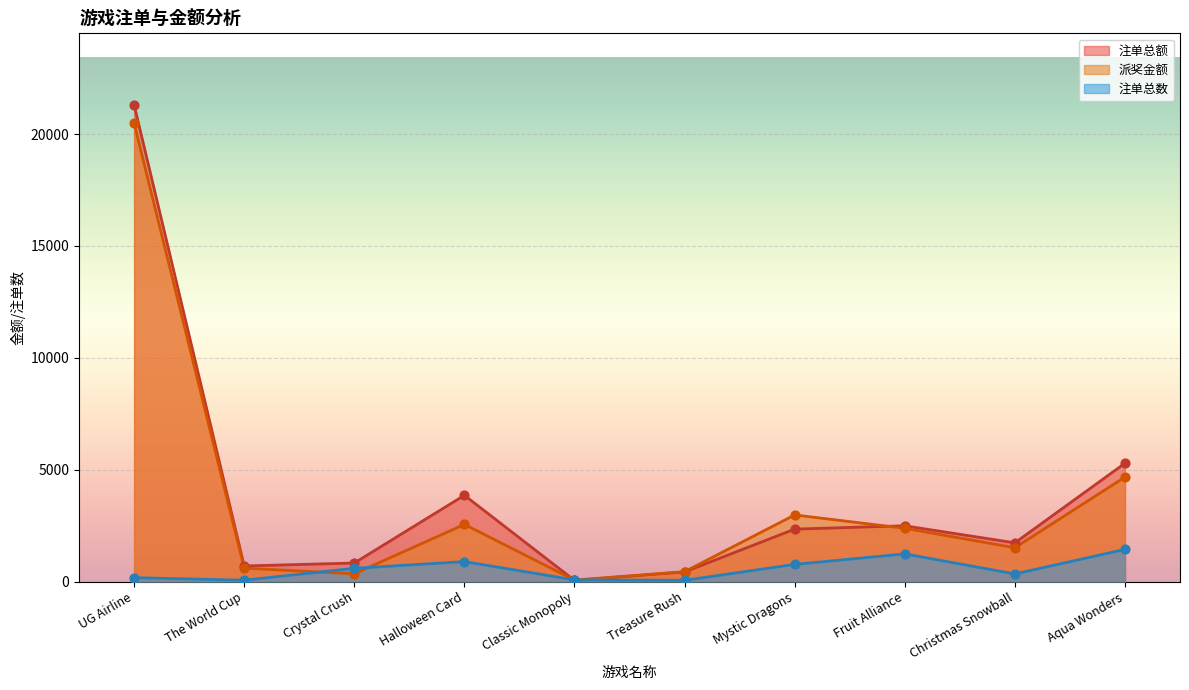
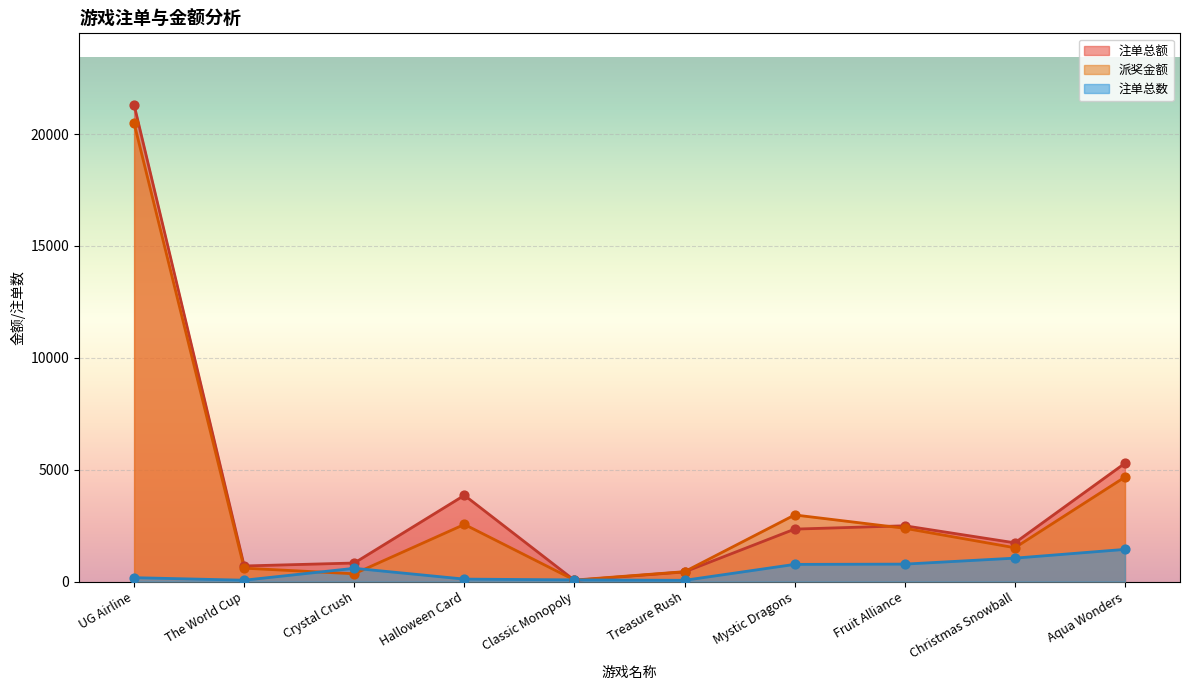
  {
    "注单总数": {
      "UG Airline": 200,
      "The World Cup": 100,
      "Crystal Crush": 600,
-     "Halloween Card": 900,
+     "Halloween Card": 100,
      "Treasure Rush": 100,
      "Mystic Dragons": 800,
-     "Fruit Alliance": 1200,
-     "Christmas Snowball": 300,
+     "Fruit Alliance": 800,
+     "Christmas Snowball": 1000,
      "Aqua Wonders": 1400
    }
  }
